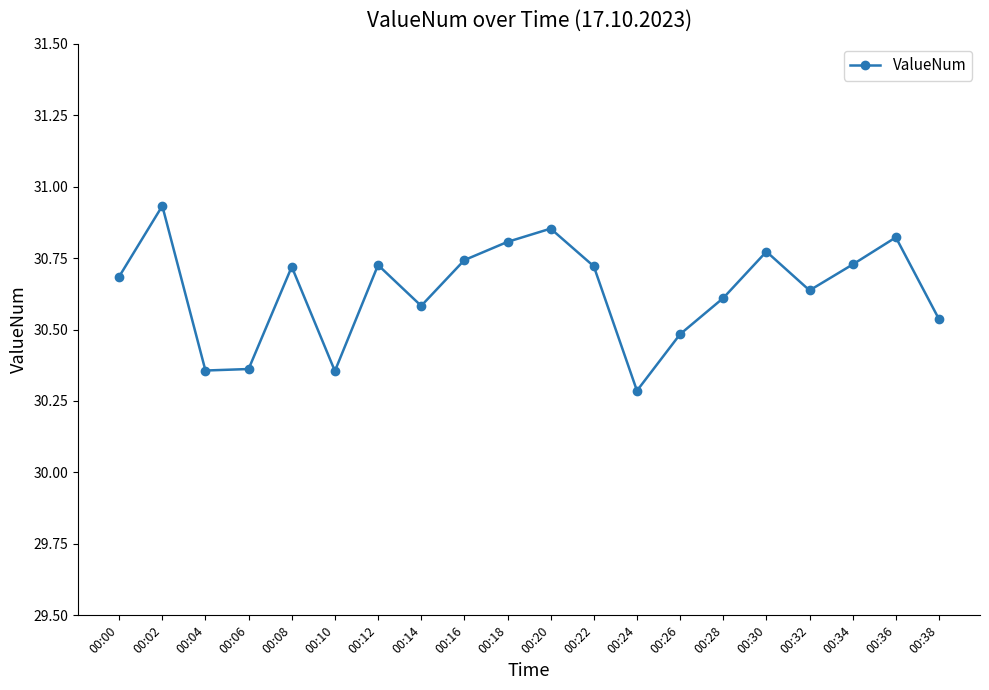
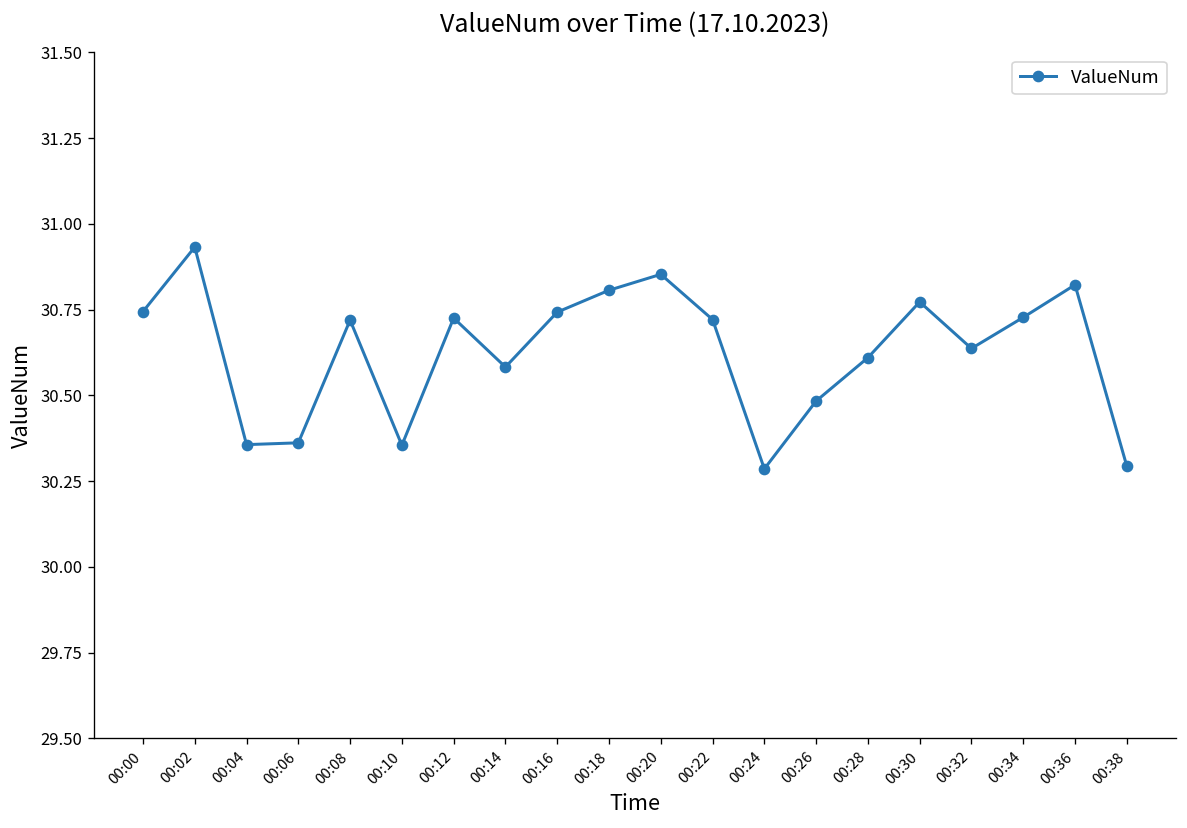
  {
-   "00:00": 30.69,
+   "00:00": 30.74,
    "00:02": 30.93,
    "00:04": 30.36,
    "00:06": 30.36,
    "00:08": 30.72,
    "00:10": 30.35,
    "00:12": 30.73,
    "00:14": 30.58,
    "00:16": 30.74,
    "00:18": 30.81,
    "00:20": 30.85,
    "00:22": 30.72,
    "00:24": 30.29,
    "00:26": 30.48,
    "00:28": 30.61,
    "00:30": 30.77,
    "00:32": 30.64,
    "00:34": 30.73,
    "00:36": 30.82,
-   "00:38": 30.54
+   "00:38": 30.29
  }
